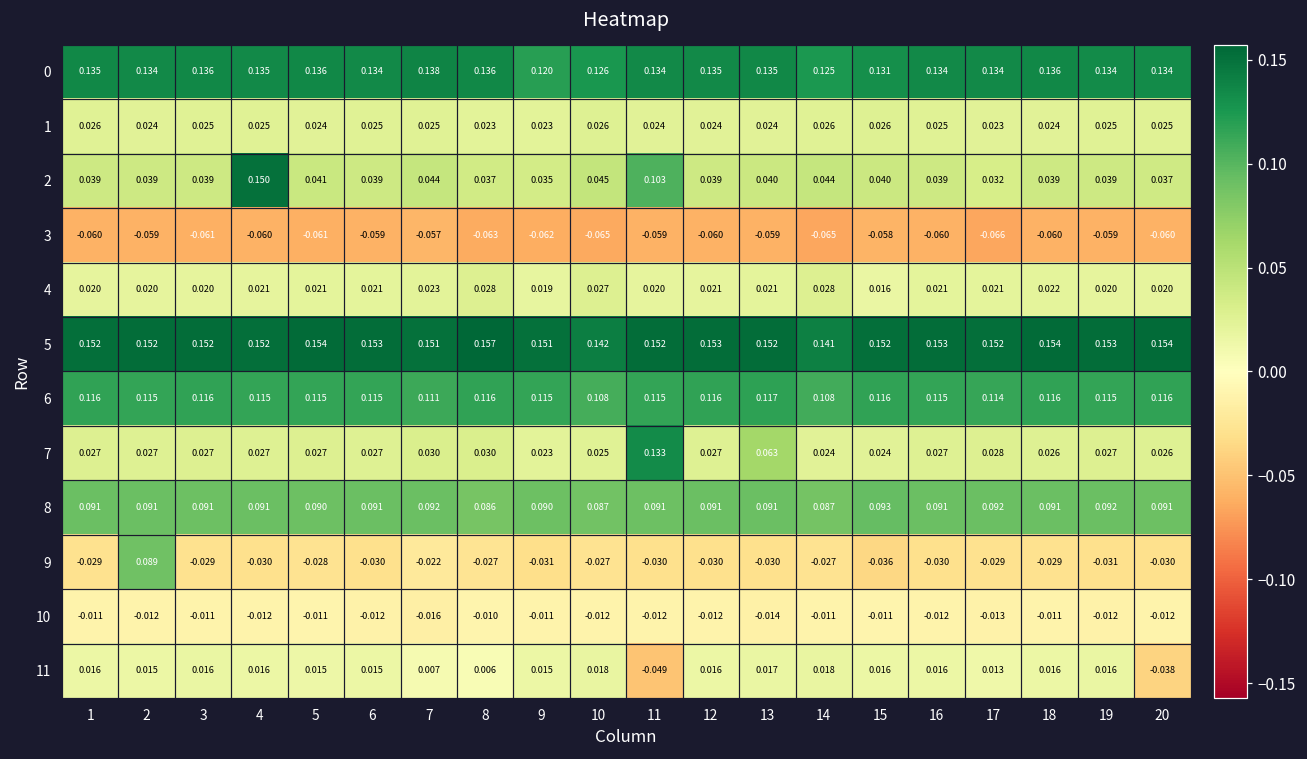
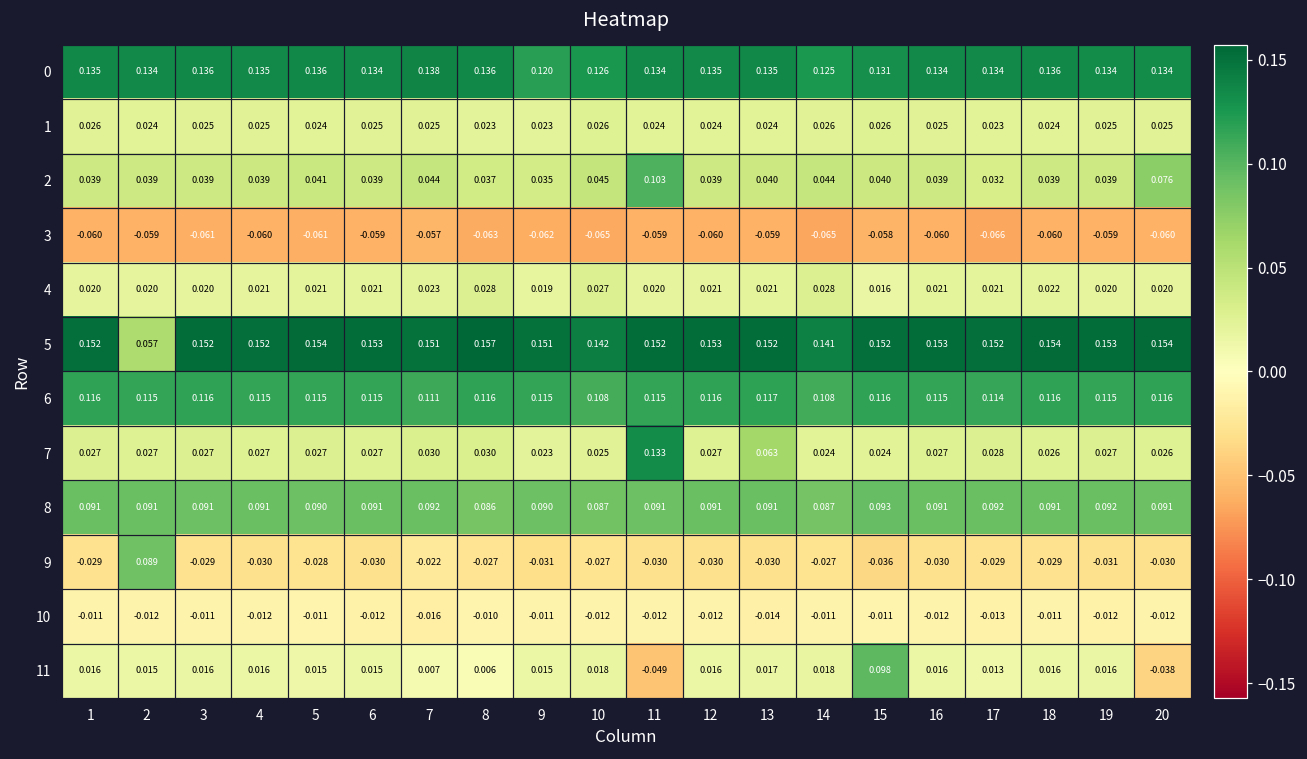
  {
    "2": {
      "1": 0.039,
      "2": 0.039,
      "3": 0.039,
-     "4": 0.150,
+     "4": 0.039,
      "5": 0.041,
      "6": 0.039,
      "7": 0.044,
      "8": 0.037,
      "9": 0.035,
      "10": 0.045,
      "11": 0.103,
      "12": 0.039,
      "13": 0.040,
      "14": 0.044,
      "15": 0.040,
      "16": 0.039,
      "17": 0.032,
      "18": 0.039,
      "19": 0.039,
-     "20": 0.037
+     "20": 0.076
    },
    "5": {
      "1": 0.152,
-     "2": 0.152,
+     "2": 0.057,
      "3": 0.152,
      "4": 0.152,
      "5": 0.154,
      "6": 0.153,
      "7": 0.151,
      "8": 0.157,
      "9": 0.151,
      "10": 0.142,
      "11": 0.152,
      "12": 0.153,
      "13": 0.152,
      "14": 0.141,
      "15": 0.152,
      "16": 0.153,
      "17": 0.152,
      "18": 0.154,
      "19": 0.153,
      "20": 0.154
    },
    "11": {
      "1": 0.016,
      "2": 0.015,
      "3": 0.016,
      "4": 0.016,
      "5": 0.015,
      "6": 0.015,
      "7": 0.007,
      "8": 0.006,
      "9": 0.015,
      "10": 0.018,
      "11": -0.049,
      "12": 0.016,
      "13": 0.017,
      "14": 0.018,
-     "15": 0.016,
+     "15": 0.098,
      "16": 0.016,
      "17": 0.013,
      "18": 0.016,
      "19": 0.016,
      "20": -0.038
    }
  }
